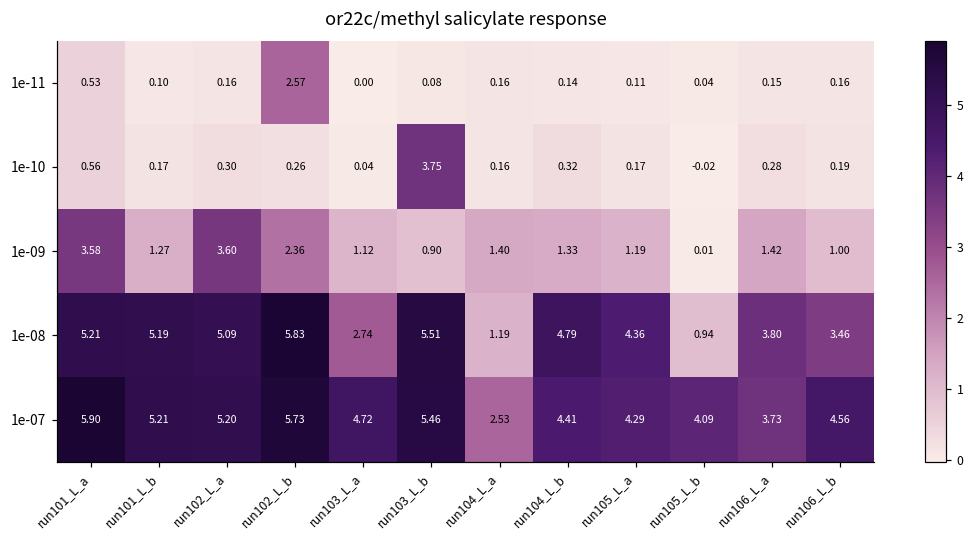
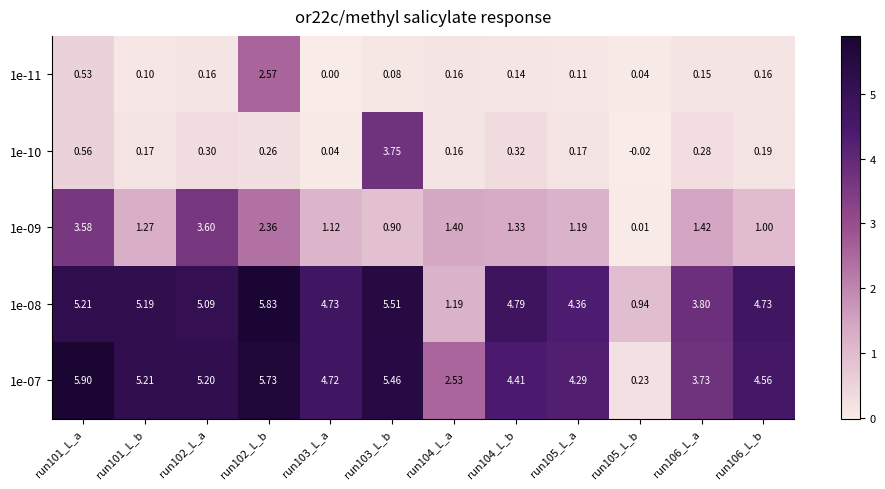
  {
    "1e-11": {
      "run101_L_a": 0.53,
      "run101_L_b": 0.10,
      "run102_L_a": 0.16,
      "run102_L_b": 2.57,
      "run103_L_a": 0.00,
      "run103_L_b": 0.08,
      "run104_L_a": 0.16,
      "run104_L_b": 0.14,
      "run105_L_a": 0.11,
      "run105_L_b": 0.04,
      "run106_L_a": 0.15,
      "run106_L_b": 0.16
    },
    "1e-10": {
      "run101_L_a": 0.56,
      "run101_L_b": 0.17,
      "run102_L_a": 0.30,
      "run102_L_b": 0.26,
      "run103_L_a": 0.04,
      "run103_L_b": 3.75,
      "run104_L_a": 0.16,
      "run104_L_b": 0.32,
      "run105_L_a": 0.17,
      "run105_L_b": -0.02,
      "run106_L_a": 0.28,
      "run106_L_b": 0.19
    },
    "1e-09": {
      "run101_L_a": 3.58,
      "run101_L_b": 1.27,
      "run102_L_a": 3.60,
      "run102_L_b": 2.36,
      "run103_L_a": 1.12,
      "run103_L_b": 0.90,
      "run104_L_a": 1.40,
      "run104_L_b": 1.33,
      "run105_L_a": 1.19,
      "run105_L_b": 0.01,
      "run106_L_a": 1.42,
      "run106_L_b": 1.00
    },
    "1e-08": {
      "run101_L_a": 5.21,
      "run101_L_b": 5.19,
      "run102_L_a": 5.09,
      "run102_L_b": 5.83,
-     "run103_L_a": 2.74,
+     "run103_L_a": 4.73,
      "run103_L_b": 5.51,
      "run104_L_a": 1.19,
      "run104_L_b": 4.79,
      "run105_L_a": 4.36,
      "run105_L_b": 0.94,
      "run106_L_a": 3.80,
-     "run106_L_b": 3.46
+     "run106_L_b": 4.73
    },
    "1e-07": {
      "run101_L_a": 5.90,
      "run101_L_b": 5.21,
      "run102_L_a": 5.20,
      "run102_L_b": 5.73,
      "run103_L_a": 4.72,
      "run103_L_b": 5.46,
      "run104_L_a": 2.53,
      "run104_L_b": 4.41,
      "run105_L_a": 4.29,
-     "run105_L_b": 4.09,
+     "run105_L_b": 0.23,
      "run106_L_a": 3.73,
      "run106_L_b": 4.56
    }
  }
